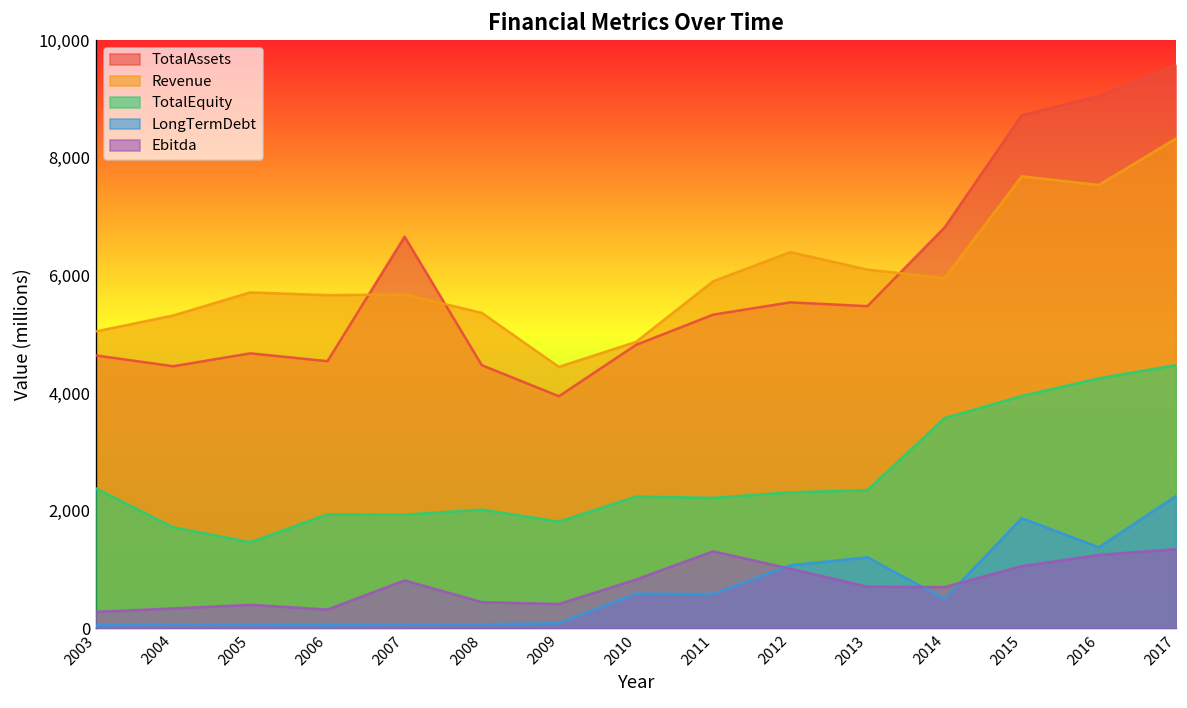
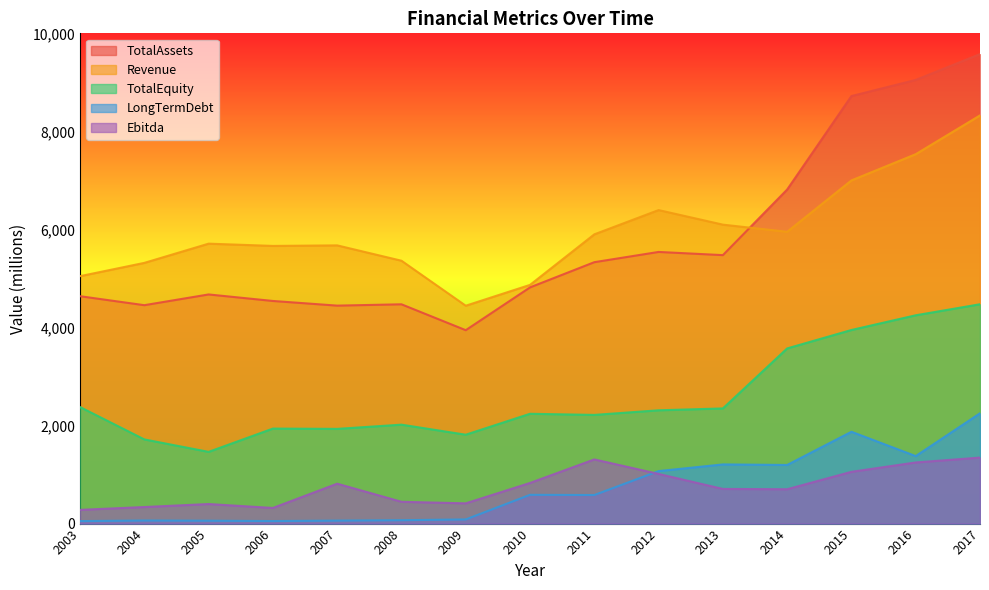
  {
    "TotalAssets": {
      "2003": "4,600",
      "2004": "4,500",
      "2005": "4,700",
      "2006": "4,500",
-     "2007": "6,700",
+     "2007": "4,400",
      "2008": "4,500",
      "2009": "3,900",
      "2011": "5,300",
      "2012": "5,500",
      "2013": "5,500",
      "2014": "6,800",
      "2015": "8,700",
      "2016": "9,100",
      "2017": "9,600"
    },
    "Revenue": {
      "2003": "5,000",
      "2004": "5,300",
      "2005": "5,700",
      "2006": "5,700",
      "2007": "5,700",
      "2008": "5,400",
      "2009": "4,400",
      "2011": "5,900",
      "2012": "6,400",
      "2013": "6,100",
      "2014": "6,000",
-     "2015": "7,700",
+     "2015": "7,000",
      "2016": "7,500",
      "2017": "8,300"
    },
    "TotalEquity": {
      "2003": "2,400",
      "2004": "1,700",
      "2005": "1,500",
      "2006": "1,900",
      "2007": "1,900",
      "2008": "2,000",
      "2009": "1,800",
      "2010": "2,200",
      "2011": "2,200",
      "2012": "2,300",
      "2013": "2,300",
      "2014": "3,600",
      "2015": "3,900",
      "2016": "4,200",
      "2017": "4,500"
    },
    "LongTermDebt": {
      "2003": "100",
      "2004": "100",
      "2005": "100",
      "2006": "100",
      "2007": "100",
      "2008": "100",
      "2009": "100",
      "2010": "600",
      "2011": "600",
      "2012": "1,100",
      "2013": "1,200",
-     "2014": "500",
+     "2014": "1,200",
      "2015": "1,900",
      "2016": "1,400",
      "2017": "2,300"
    },
    "Ebitda": {
      "2003": "300",
      "2004": "300",
      "2005": "400",
      "2006": "300",
      "2007": "800",
      "2008": "400",
      "2009": "400",
      "2010": "800",
      "2011": "1,300",
      "2012": "1,000",
      "2013": "700",
      "2014": "700",
      "2015": "1,100",
      "2016": "1,200",
      "2017": "1,300"
    }
  }
